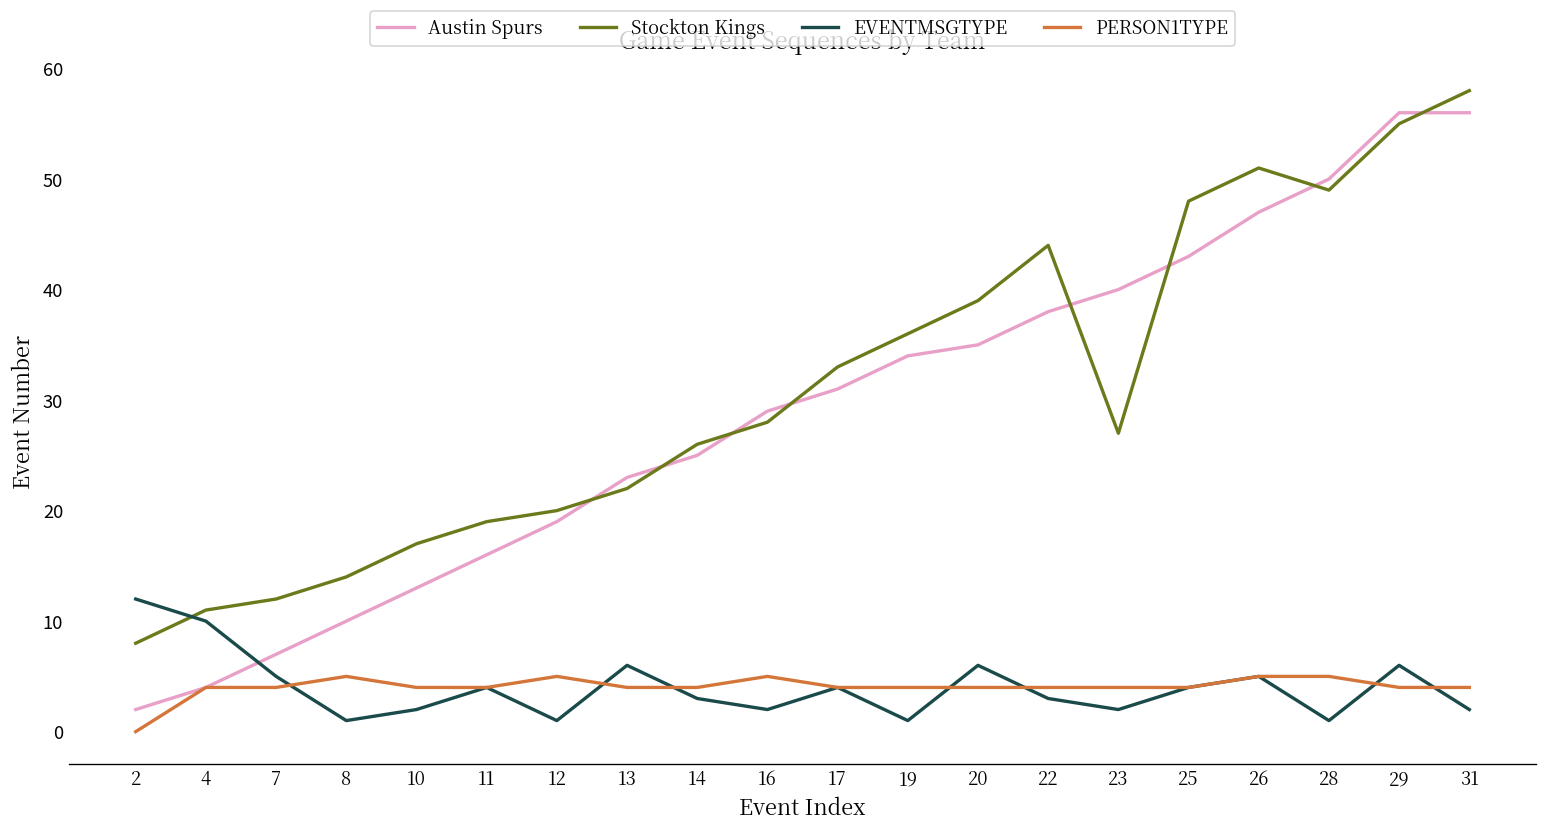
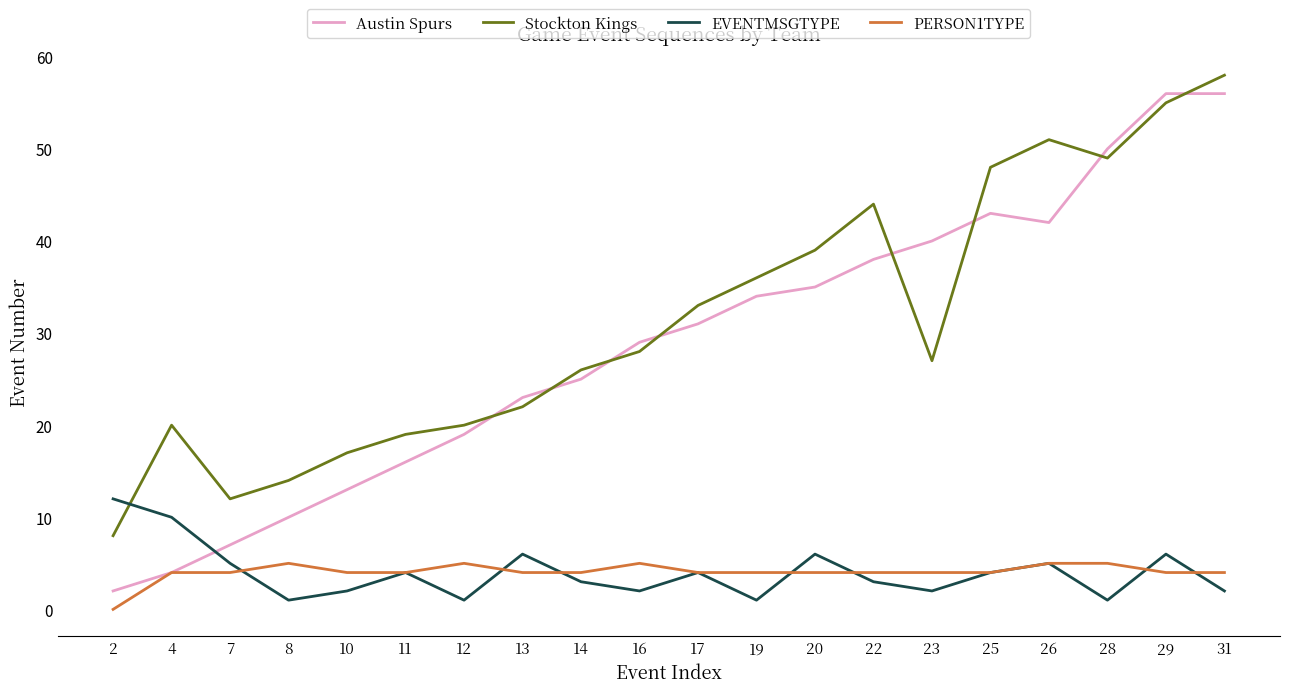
  {
    "Austin Spurs": {
      "2": 2,
      "7": 7,
      "8": 10,
      "10": 13,
      "11": 16,
      "12": 19,
      "13": 23,
      "14": 25,
      "16": 29,
      "17": 31,
      "19": 34,
      "20": 35,
      "22": 38,
      "23": 40,
      "25": 43,
-     "26": 47,
+     "26": 42,
      "28": 50,
      "29": 56,
      "31": 56
    },
    "Stockton Kings": {
      "2": 8,
-     "4": 11,
+     "4": 20,
      "7": 12,
      "8": 14,
      "10": 17,
      "11": 19,
      "12": 20,
      "13": 22,
      "14": 26,
      "16": 28,
      "17": 33,
      "19": 36,
      "20": 39,
      "22": 44,
      "23": 27,
      "25": 48,
      "26": 51,
      "28": 49,
      "29": 55,
      "31": 58
    },
    "EVENTMSGTYPE": {
      "2": 12,
      "4": 10,
      "7": 5,
      "8": 1,
      "10": 2,
      "12": 1,
      "13": 6,
      "14": 3,
      "16": 2,
      "19": 1,
      "20": 6,
      "22": 3,
      "23": 2,
      "28": 1,
      "29": 6,
      "31": 2
    },
    "PERSON1TYPE": {
      "2": 0,
      "7": 4,
      "8": 5,
      "10": 4,
      "12": 5,
      "13": 4,
      "14": 4,
      "16": 5,
      "19": 4,
      "20": 4,
      "22": 4,
      "23": 4,
      "28": 5,
      "29": 4,
      "31": 4
    }
  }
